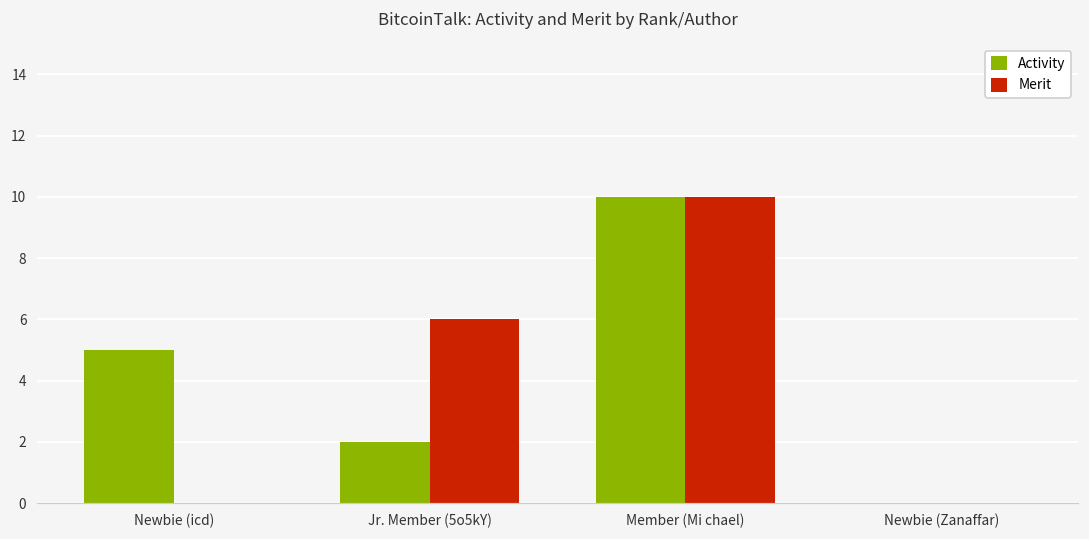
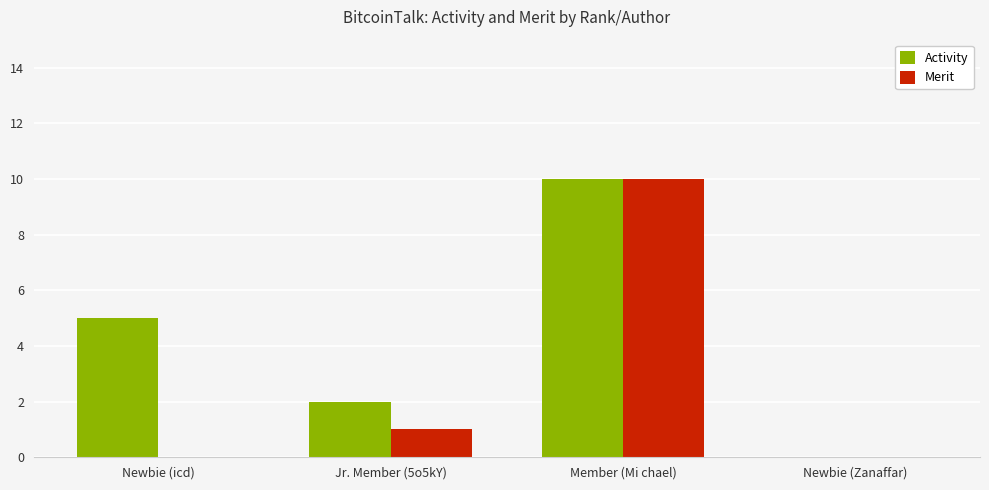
  {
    "Activity": {
      "Newbie (icd)": 5,
      "Jr. Member (5o5kY)": 2,
      "Member (Mi chael)": 10,
      "Newbie (Zanaffar)": 0
    },
    "Merit": {
      "Newbie (icd)": 0,
-     "Jr. Member (5o5kY)": 6,
+     "Jr. Member (5o5kY)": 1,
      "Member (Mi chael)": 10,
      "Newbie (Zanaffar)": 0
    }
  }
